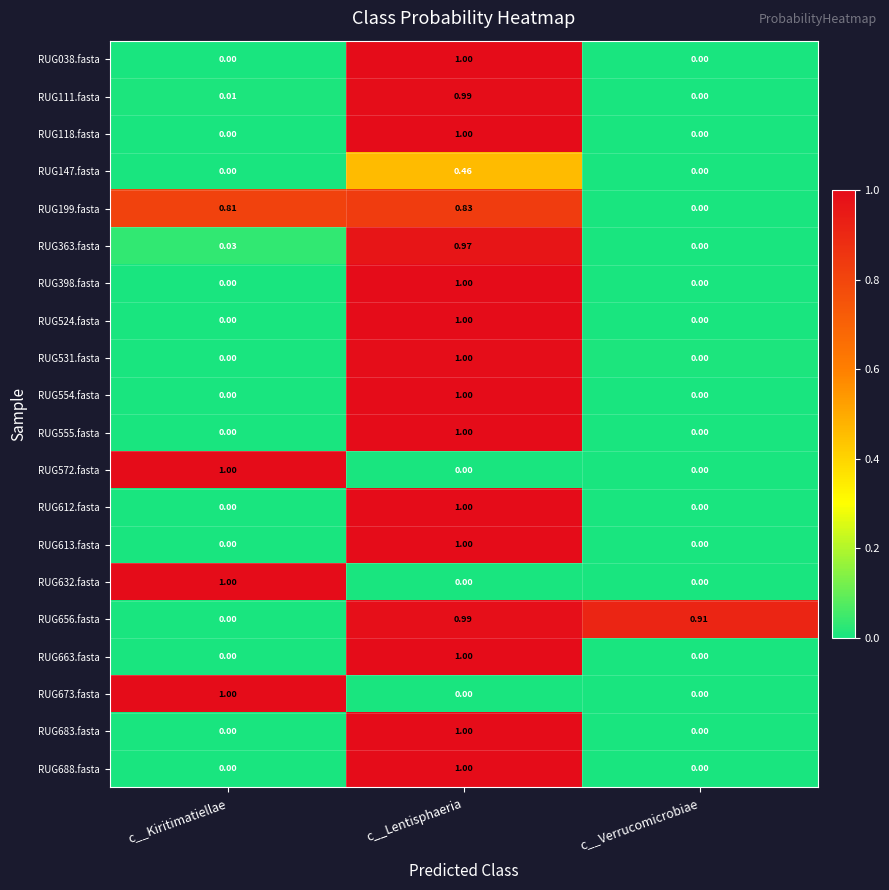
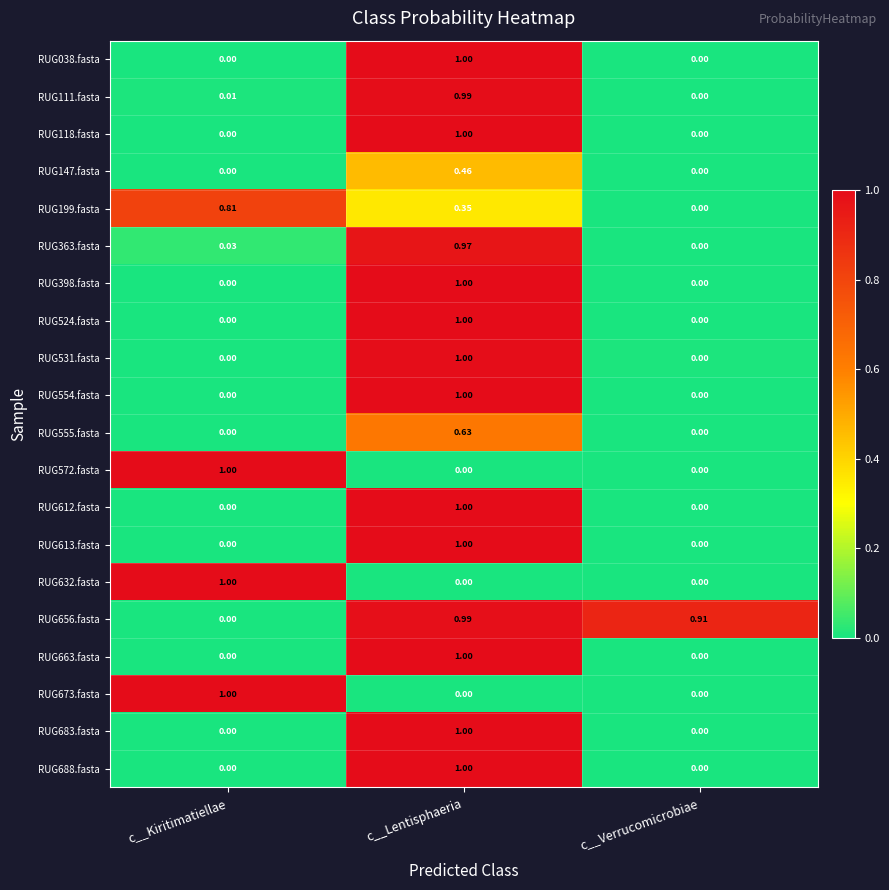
  {
    "RUG038.fasta": {
      "c__Kiritimatiellae": 0.00,
      "c__Lentisphaeria": 1.00,
      "c__Verrucomicrobiae": 0.00
    },
    "RUG111.fasta": {
      "c__Kiritimatiellae": 0.01,
      "c__Lentisphaeria": 0.99,
      "c__Verrucomicrobiae": 0.00
    },
    "RUG118.fasta": {
      "c__Kiritimatiellae": 0.00,
      "c__Lentisphaeria": 1.00,
      "c__Verrucomicrobiae": 0.00
    },
    "RUG147.fasta": {
      "c__Kiritimatiellae": 0.00,
      "c__Lentisphaeria": 0.46,
      "c__Verrucomicrobiae": 0.00
    },
    "RUG199.fasta": {
      "c__Kiritimatiellae": 0.81,
-     "c__Lentisphaeria": 0.83,
+     "c__Lentisphaeria": 0.35,
      "c__Verrucomicrobiae": 0.00
    },
    "RUG363.fasta": {
      "c__Kiritimatiellae": 0.03,
      "c__Lentisphaeria": 0.97,
      "c__Verrucomicrobiae": 0.00
    },
    "RUG398.fasta": {
      "c__Kiritimatiellae": 0.00,
      "c__Lentisphaeria": 1.00,
      "c__Verrucomicrobiae": 0.00
    },
    "RUG524.fasta": {
      "c__Kiritimatiellae": 0.00,
      "c__Lentisphaeria": 1.00,
      "c__Verrucomicrobiae": 0.00
    },
    "RUG531.fasta": {
      "c__Kiritimatiellae": 0.00,
      "c__Lentisphaeria": 1.00,
      "c__Verrucomicrobiae": 0.00
    },
    "RUG554.fasta": {
      "c__Kiritimatiellae": 0.00,
      "c__Lentisphaeria": 1.00,
      "c__Verrucomicrobiae": 0.00
    },
    "RUG555.fasta": {
      "c__Kiritimatiellae": 0.00,
-     "c__Lentisphaeria": 1.00,
+     "c__Lentisphaeria": 0.63,
      "c__Verrucomicrobiae": 0.00
    },
    "RUG572.fasta": {
      "c__Kiritimatiellae": 1.00,
      "c__Lentisphaeria": 0.00,
      "c__Verrucomicrobiae": 0.00
    },
    "RUG612.fasta": {
      "c__Kiritimatiellae": 0.00,
      "c__Lentisphaeria": 1.00,
      "c__Verrucomicrobiae": 0.00
    },
    "RUG613.fasta": {
      "c__Kiritimatiellae": 0.00,
      "c__Lentisphaeria": 1.00,
      "c__Verrucomicrobiae": 0.00
    },
    "RUG632.fasta": {
      "c__Kiritimatiellae": 1.00,
      "c__Lentisphaeria": 0.00,
      "c__Verrucomicrobiae": 0.00
    },
    "RUG656.fasta": {
      "c__Kiritimatiellae": 0.00,
      "c__Lentisphaeria": 0.99,
      "c__Verrucomicrobiae": 0.91
    },
    "RUG663.fasta": {
      "c__Kiritimatiellae": 0.00,
      "c__Lentisphaeria": 1.00,
      "c__Verrucomicrobiae": 0.00
    },
    "RUG673.fasta": {
      "c__Kiritimatiellae": 1.00,
      "c__Lentisphaeria": 0.00,
      "c__Verrucomicrobiae": 0.00
    },
    "RUG683.fasta": {
      "c__Kiritimatiellae": 0.00,
      "c__Lentisphaeria": 1.00,
      "c__Verrucomicrobiae": 0.00
    },
    "RUG688.fasta": {
      "c__Kiritimatiellae": 0.00,
      "c__Lentisphaeria": 1.00,
      "c__Verrucomicrobiae": 0.00
    }
  }
